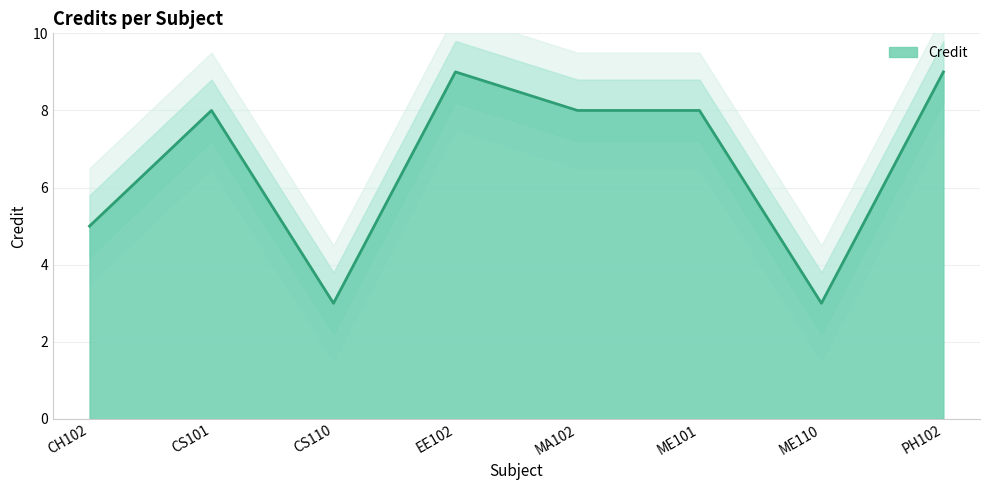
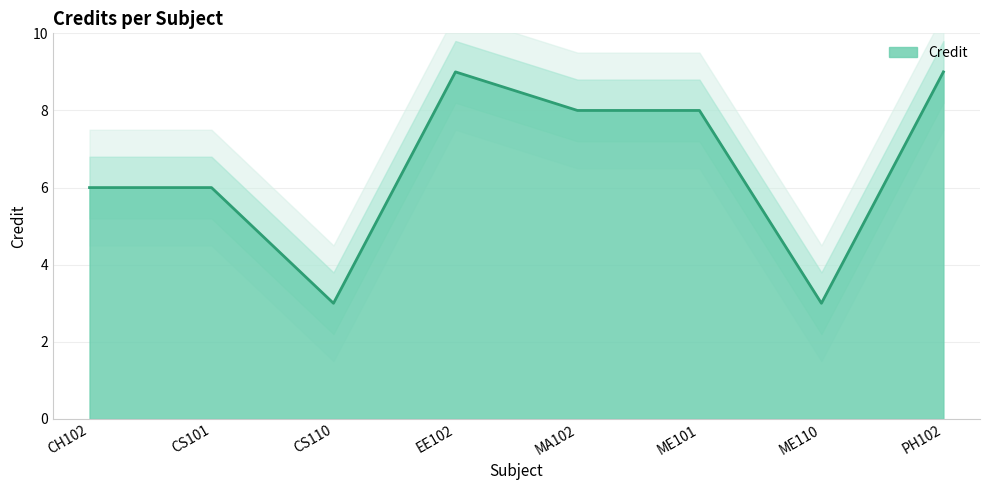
  {
    "Credit": {
-     "CH102": 5,
-     "CS101": 8,
+     "CH102": 6,
+     "CS101": 6,
      "CS110": 3,
      "EE102": 9,
      "MA102": 8,
      "ME101": 8,
      "ME110": 3,
      "PH102": 9
    }
  }
